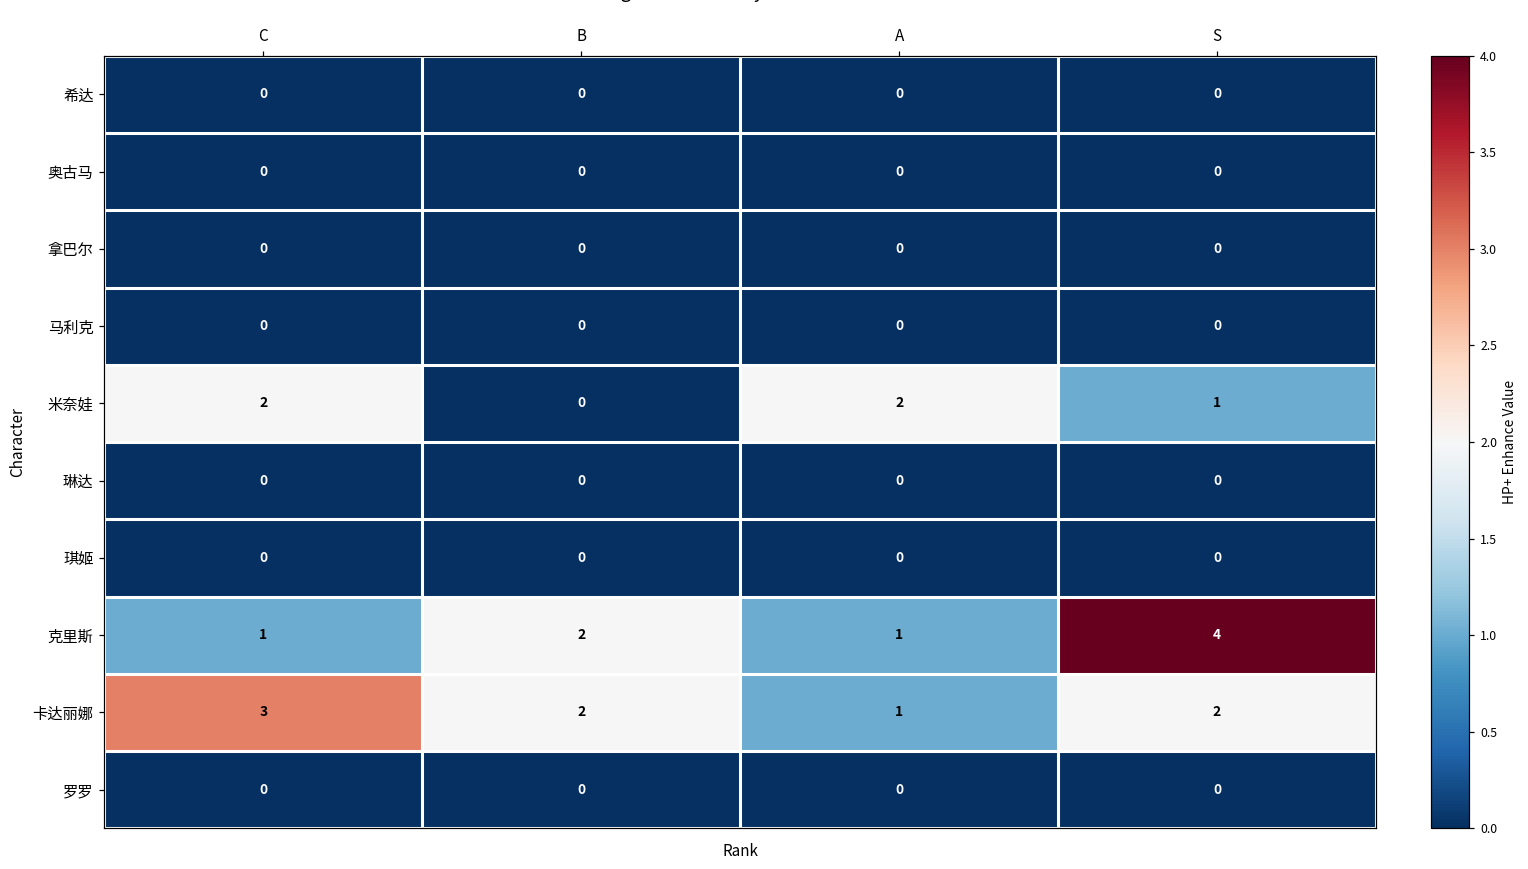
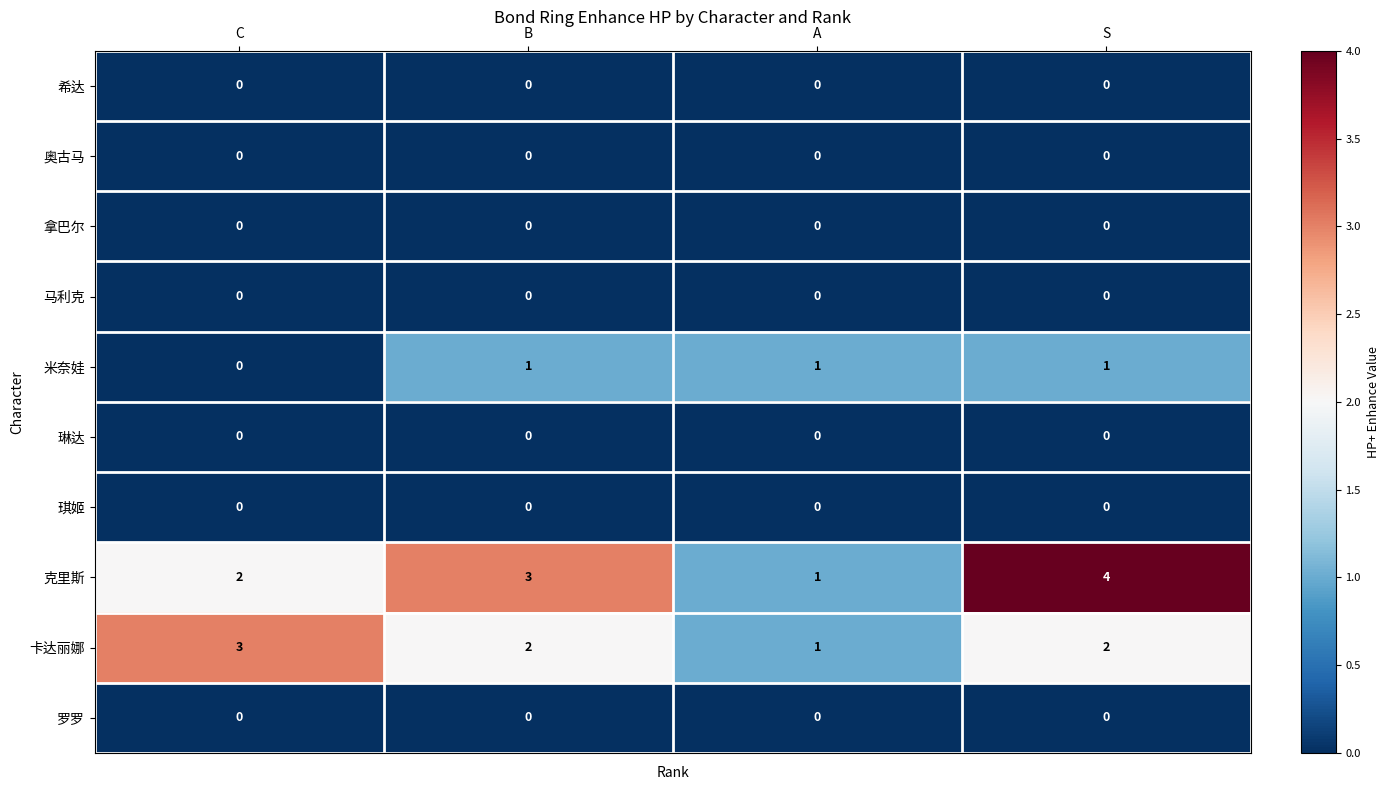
  {
    "希达": {
      "C": 0,
      "B": 0,
      "A": 0,
      "S": 0
    },
    "奥古马": {
      "C": 0,
      "B": 0,
      "A": 0,
      "S": 0
    },
    "拿巴尔": {
      "C": 0,
      "B": 0,
      "A": 0,
      "S": 0
    },
    "马利克": {
      "C": 0,
      "B": 0,
      "A": 0,
      "S": 0
    },
    "米奈娃": {
-     "C": 2,
-     "B": 0,
-     "A": 2,
+     "C": 0,
+     "B": 1,
+     "A": 1,
      "S": 1
    },
    "琳达": {
      "C": 0,
      "B": 0,
      "A": 0,
      "S": 0
    },
    "琪姬": {
      "C": 0,
      "B": 0,
      "A": 0,
      "S": 0
    },
    "克里斯": {
-     "C": 1,
-     "B": 2,
+     "C": 2,
+     "B": 3,
      "A": 1,
      "S": 4
    },
    "卡达丽娜": {
      "C": 3,
      "B": 2,
      "A": 1,
      "S": 2
    },
    "罗罗": {
      "C": 0,
      "B": 0,
      "A": 0,
      "S": 0
    }
  }
